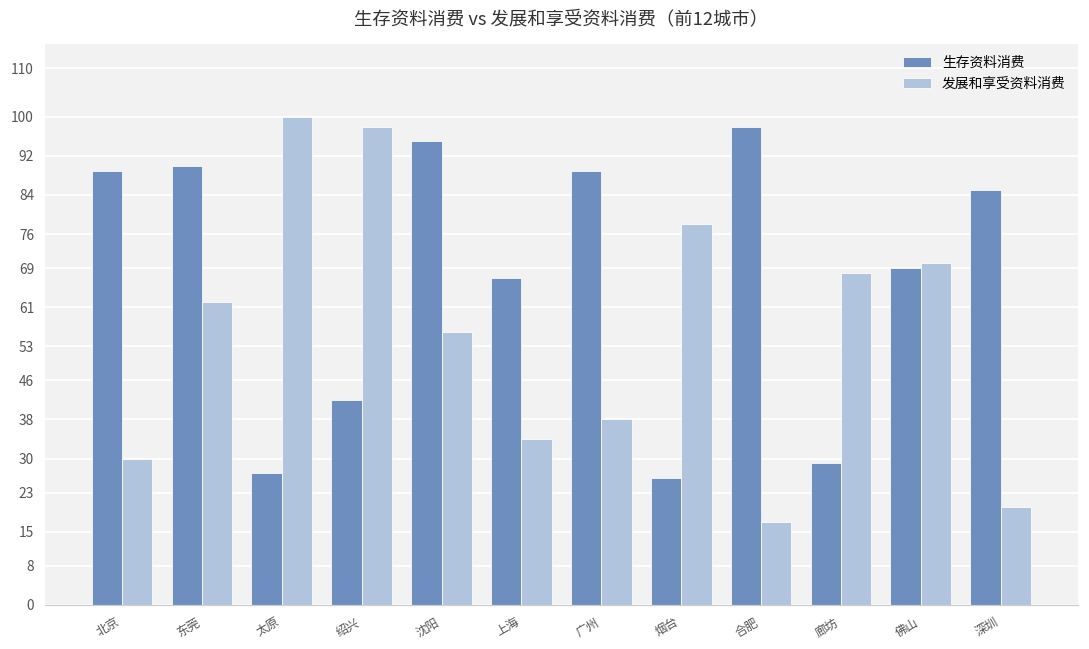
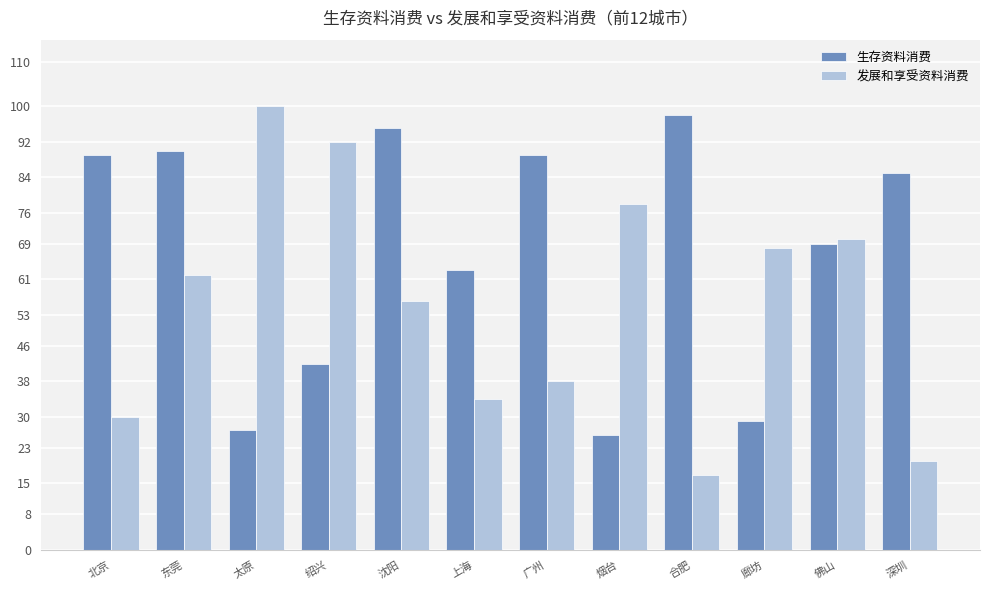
  {
    "生存资料消费": {
      "北京": 89,
      "东莞": 90,
      "太原": 27,
      "绍兴": 42,
      "沈阳": 95,
-     "上海": 67,
+     "上海": 63,
      "广州": 89,
      "烟台": 26,
      "合肥": 98,
      "廊坊": 29,
      "佛山": 69,
      "深圳": 85
    },
    "发展和享受资料消费": {
      "北京": 30,
      "东莞": 62,
      "太原": 100,
-     "绍兴": 98,
+     "绍兴": 92,
      "沈阳": 56,
      "上海": 34,
      "广州": 38,
      "烟台": 78,
      "合肥": 17,
      "廊坊": 68,
      "佛山": 70,
      "深圳": 20
    }
  }
